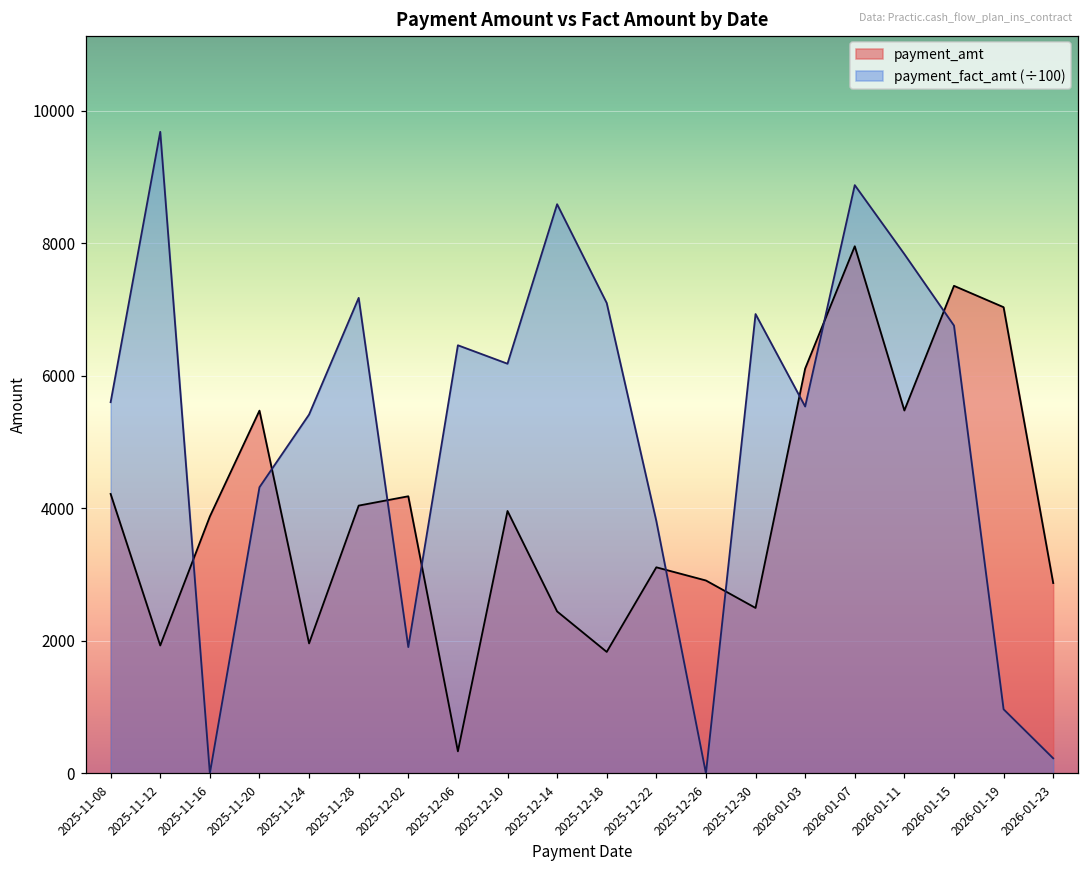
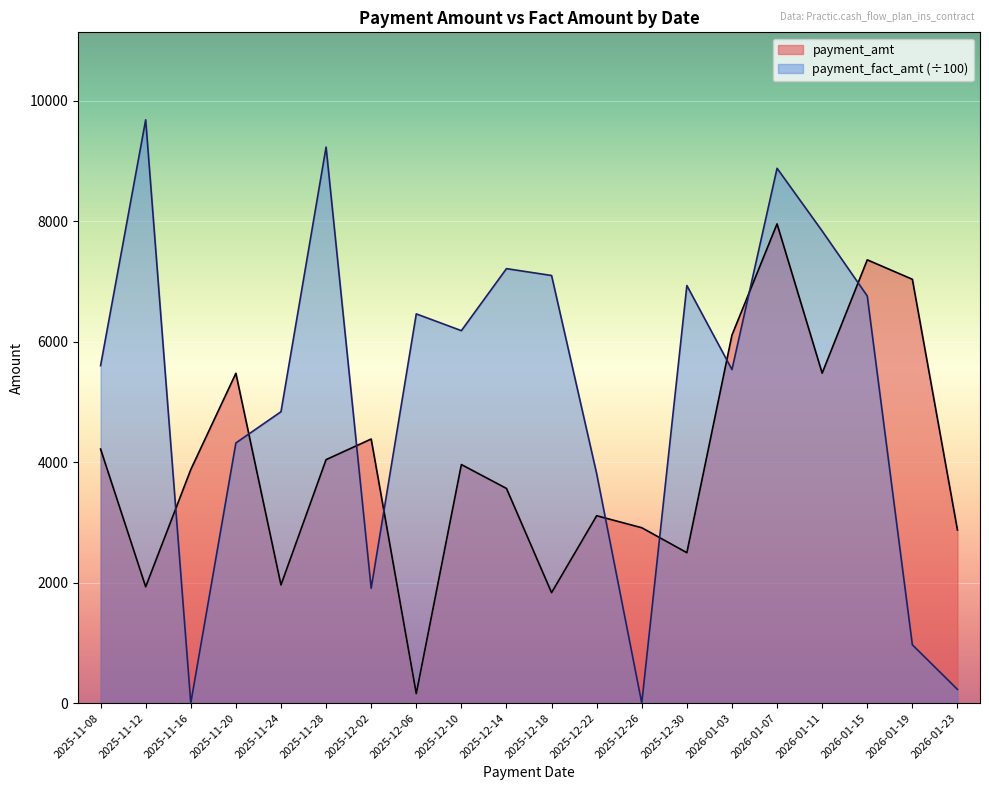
  {
    "payment_amt": {
      "2025-11-08": 4200,
      "2025-11-12": 1900,
      "2025-11-16": 3900,
      "2025-11-20": 5500,
      "2025-11-24": 2000,
      "2025-11-28": 4000,
-     "2025-12-02": 4200,
-     "2025-12-06": 300,
+     "2025-12-02": 4400,
+     "2025-12-06": 200,
      "2025-12-10": 4000,
-     "2025-12-14": 2400,
+     "2025-12-14": 3600,
      "2025-12-18": 1800,
      "2025-12-22": 3100,
      "2025-12-26": 2900,
      "2025-12-30": 2500,
      "2026-01-03": 6100,
      "2026-01-07": 8000,
      "2026-01-11": 5500,
      "2026-01-15": 7400,
      "2026-01-19": 7000,
      "2026-01-23": 2900
    },
    "payment_fact_amt (÷100)": {
      "2025-11-08": 5600,
      "2025-11-12": 9700,
      "2025-11-16": 0,
      "2025-11-20": 4300,
-     "2025-11-24": 5400,
-     "2025-11-28": 7200,
+     "2025-11-24": 4800,
+     "2025-11-28": 9200,
      "2025-12-02": 1900,
      "2025-12-06": 6500,
      "2025-12-10": 6200,
-     "2025-12-14": 8600,
+     "2025-12-14": 7200,
      "2025-12-18": 7100,
      "2025-12-22": 3800,
      "2025-12-26": 0,
      "2025-12-30": 6900,
      "2026-01-03": 5500,
      "2026-01-07": 8900,
      "2026-01-11": 7800,
      "2026-01-15": 6800,
      "2026-01-19": 1000,
      "2026-01-23": 200
    }
  }
